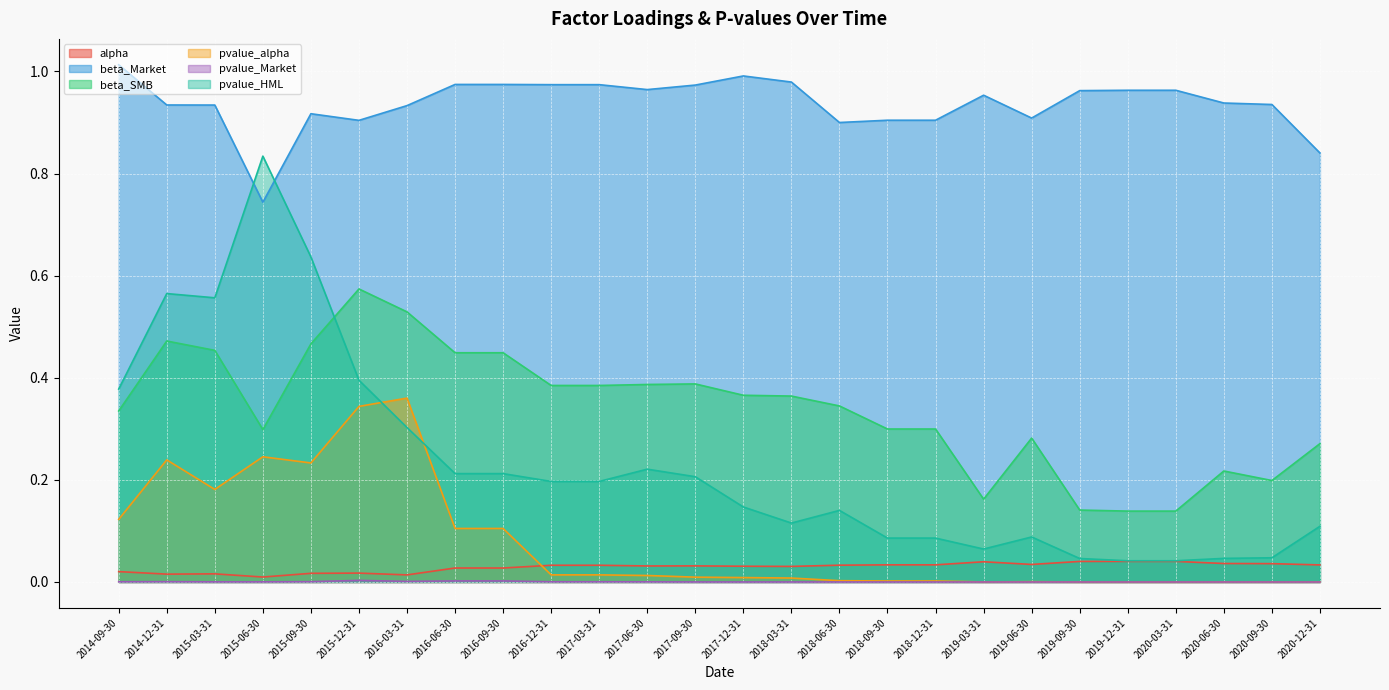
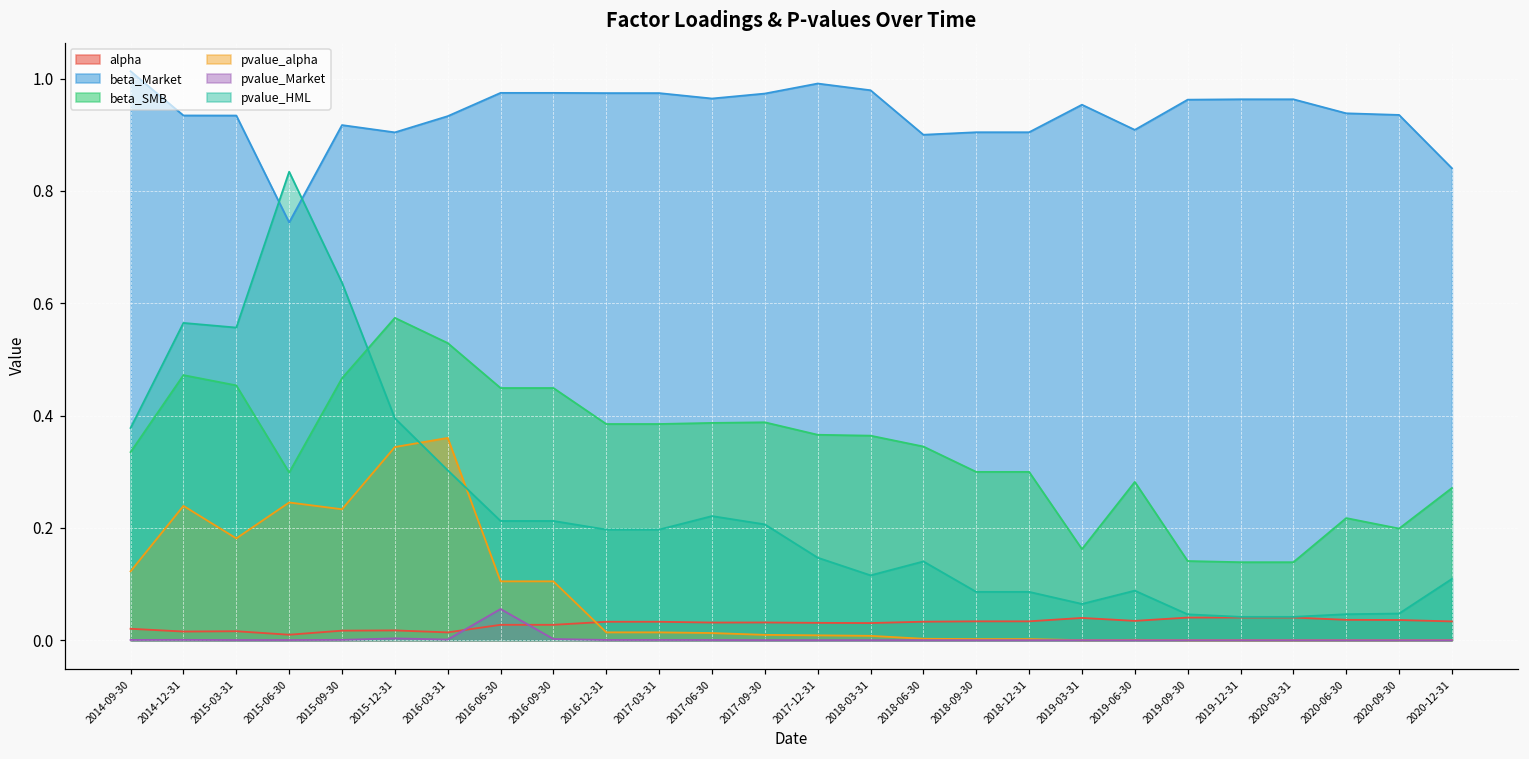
  {
    "alpha": {
      "2014-09-30": 0.02,
      "2014-12-31": 0.02,
      "2015-03-31": 0.02,
      "2015-06-30": 0.01,
      "2015-09-30": 0.02,
      "2015-12-31": 0.02,
      "2016-03-31": 0.01,
      "2016-06-30": 0.03,
      "2016-09-30": 0.03,
      "2016-12-31": 0.03,
      "2017-03-31": 0.03,
      "2017-06-30": 0.03,
      "2017-09-30": 0.03,
      "2017-12-31": 0.03,
      "2018-03-31": 0.03,
      "2018-06-30": 0.03,
      "2018-09-30": 0.03,
      "2018-12-31": 0.03,
      "2019-03-31": 0.04,
      "2019-06-30": 0.03,
      "2019-09-30": 0.04,
      "2020-06-30": 0.04,
      "2020-09-30": 0.04,
      "2020-12-31": 0.03
    },
    "pvalue_alpha": {
      "2014-09-30": 0.12,
      "2014-12-31": 0.24,
      "2015-03-31": 0.18,
      "2015-06-30": 0.25,
      "2015-09-30": 0.23,
      "2015-12-31": 0.34,
      "2016-03-31": 0.36,
      "2016-06-30": 0.10,
      "2016-09-30": 0.10,
      "2016-12-31": 0.01,
      "2017-03-31": 0.01,
      "2017-06-30": 0.01,
      "2017-09-30": 0.01,
      "2017-12-31": 0.01,
      "2018-03-31": 0.01
    },
    "pvalue_Market": {
      "2014-09-30": 0.00,
      "2014-12-31": 0.00,
      "2015-03-31": 0.00,
      "2015-06-30": 0.00,
      "2015-09-30": 0.00,
      "2015-12-31": 0.00,
      "2016-03-31": 0.00,
-     "2016-06-30": 0.00,
+     "2016-06-30": 0.06,
      "2016-09-30": 0.00,
      "2016-12-31": 0.00,
      "2017-03-31": 0.00,
      "2017-06-30": 0.00,
      "2017-09-30": 0.00,
      "2017-12-31": 0.00,
      "2018-03-31": 0.00
    }
  }
